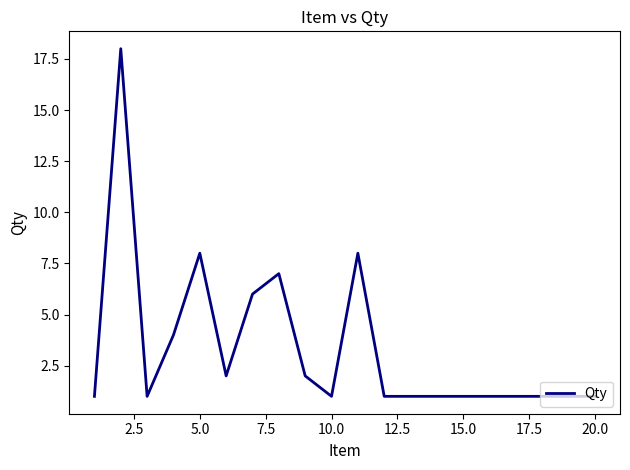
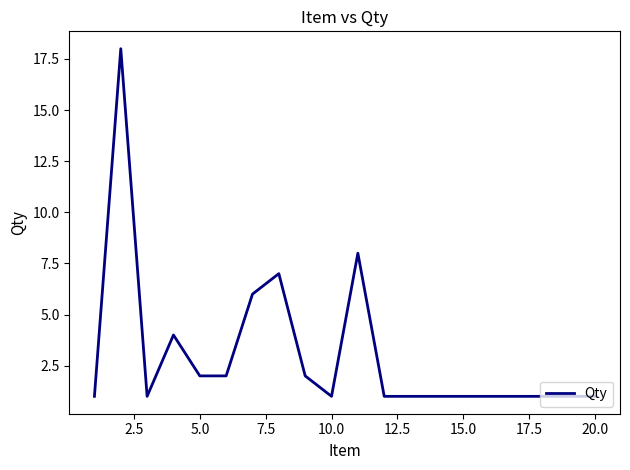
  {
-   "5.0": 8,
+   "5.0": 2,
    "10.0": 1,
    "15.0": 1
  }
